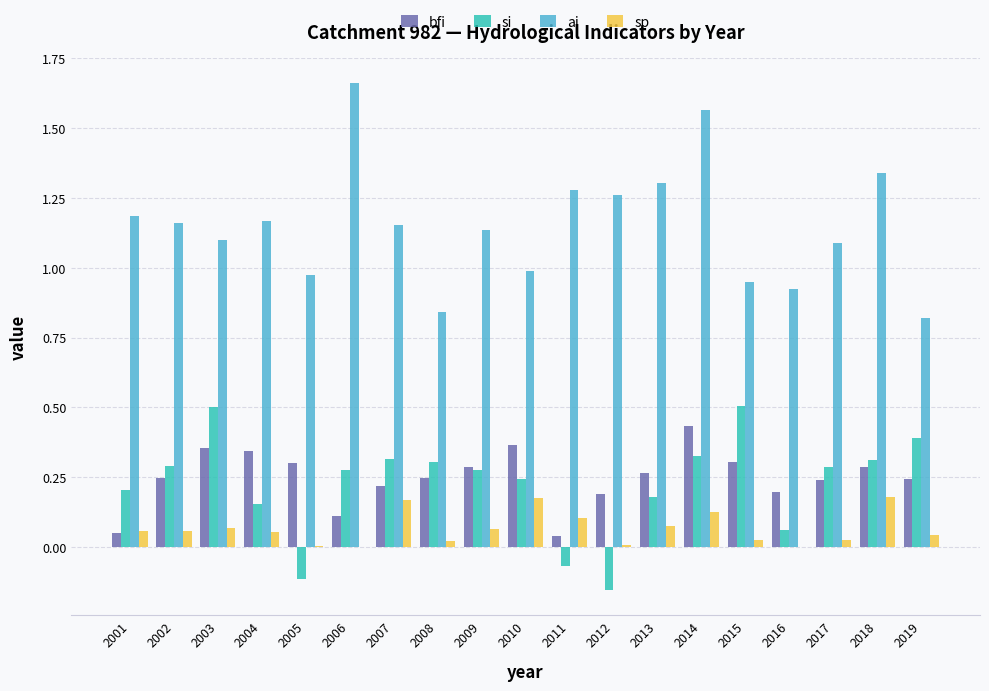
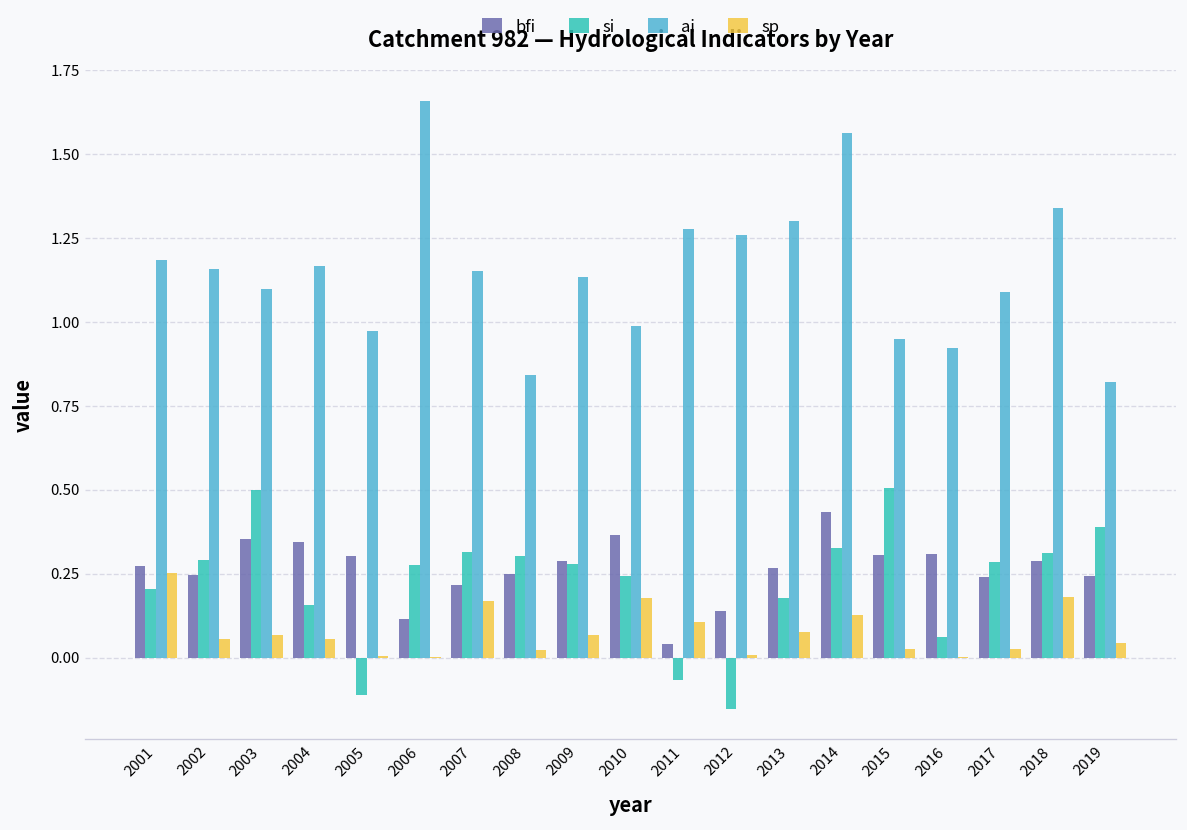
  {
    "bfi": {
-     "2001": 0.05,
+     "2001": 0.27,
      "2002": 0.25,
      "2003": 0.35,
      "2004": 0.35,
      "2005": 0.30,
      "2006": 0.11,
      "2007": 0.22,
      "2008": 0.25,
      "2009": 0.29,
      "2010": 0.36,
      "2011": 0.04,
-     "2012": 0.19,
+     "2012": 0.14,
      "2013": 0.27,
      "2014": 0.43,
      "2015": 0.31,
-     "2016": 0.20,
+     "2016": 0.31,
      "2017": 0.24,
      "2018": 0.29,
      "2019": 0.24
    },
    "sp": {
-     "2001": 0.06,
+     "2001": 0.25,
      "2002": 0.06,
      "2003": 0.07,
      "2004": 0.05,
      "2007": 0.17,
      "2008": 0.02,
      "2009": 0.07,
      "2010": 0.18,
      "2011": 0.11,
      "2013": 0.08,
      "2014": 0.13,
      "2015": 0.02,
      "2017": 0.02,
      "2018": 0.18,
      "2019": 0.04
    }
  }
